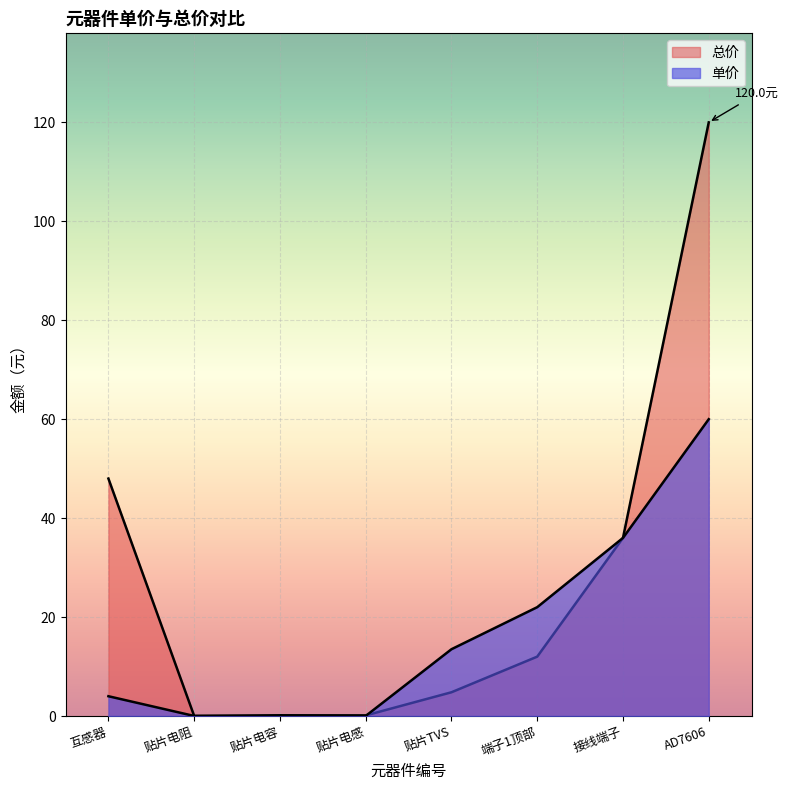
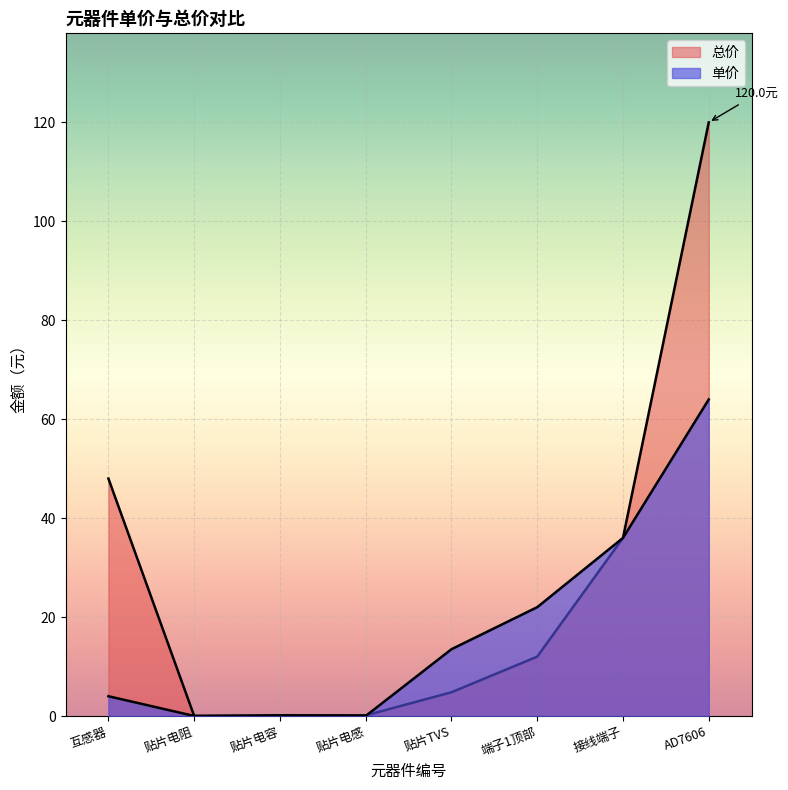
  {
    "总价": {
      "AD7606": "120.0元"
    },
    "单价": {
      "互感器": "4",
      "贴片TVS": "14",
      "端子1顶部": "22",
-     "AD7606": "60"
+     "AD7606": "64"
    }
  }
